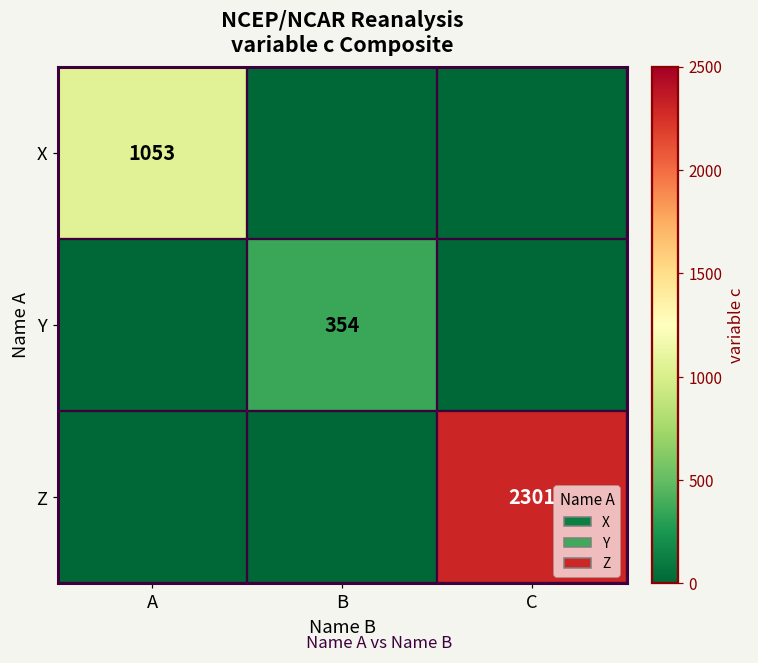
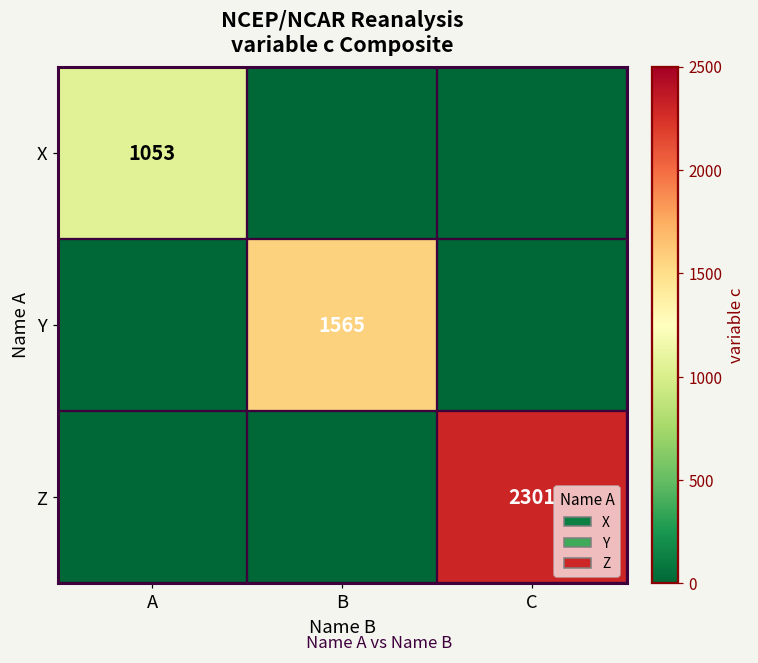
  {
    "X": {
      "A": 1053
    },
    "Y": {
-     "B": 354
+     "B": 1565
    }
  }
